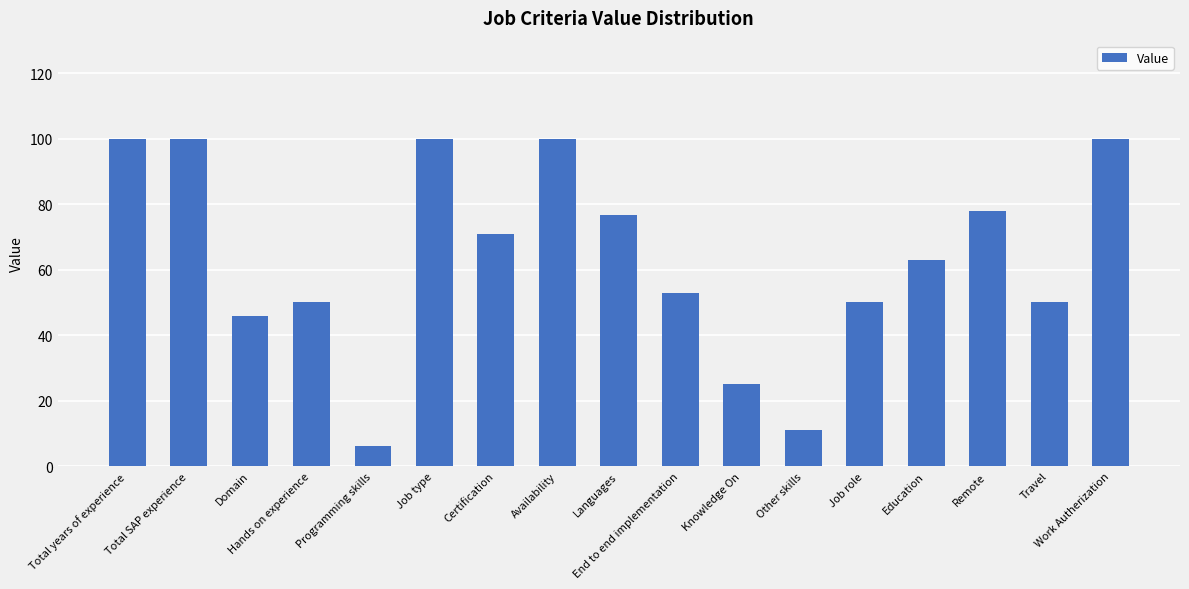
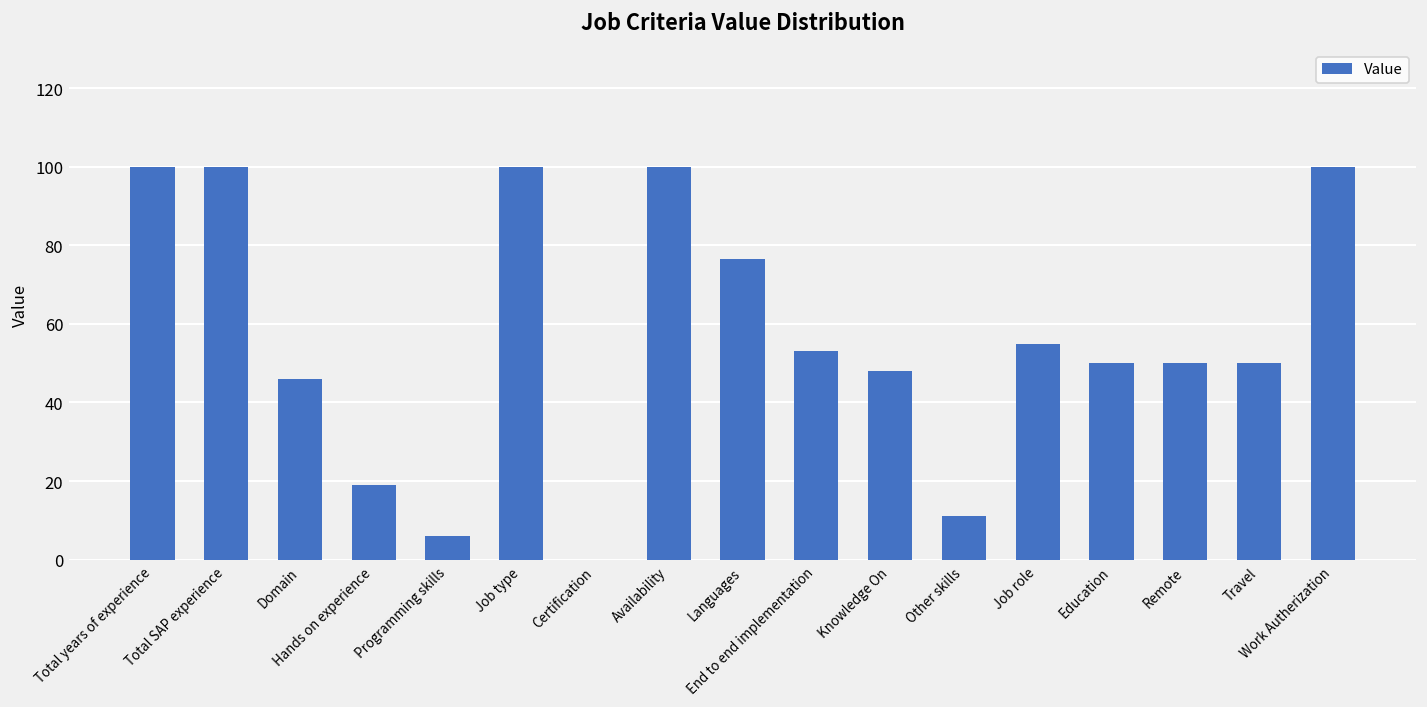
  {
    "Total years of experience": 100,
    "Total SAP experience": 100,
    "Domain": 46,
-   "Hands on experience": 50,
+   "Hands on experience": 19,
    "Programming skills": 6,
    "Job type": 100,
-   "Certification": 71,
+   "Certification": 0,
    "Availability": 100,
    "Languages": 77,
    "End to end implementation": 53,
-   "Knowledge On": 25,
+   "Knowledge On": 48,
    "Other skills": 11,
-   "Job role": 50,
-   "Education": 63,
-   "Remote": 78,
+   "Job role": 55,
+   "Education": 50,
+   "Remote": 50,
    "Travel": 50,
    "Work Autherization": 100
  }
